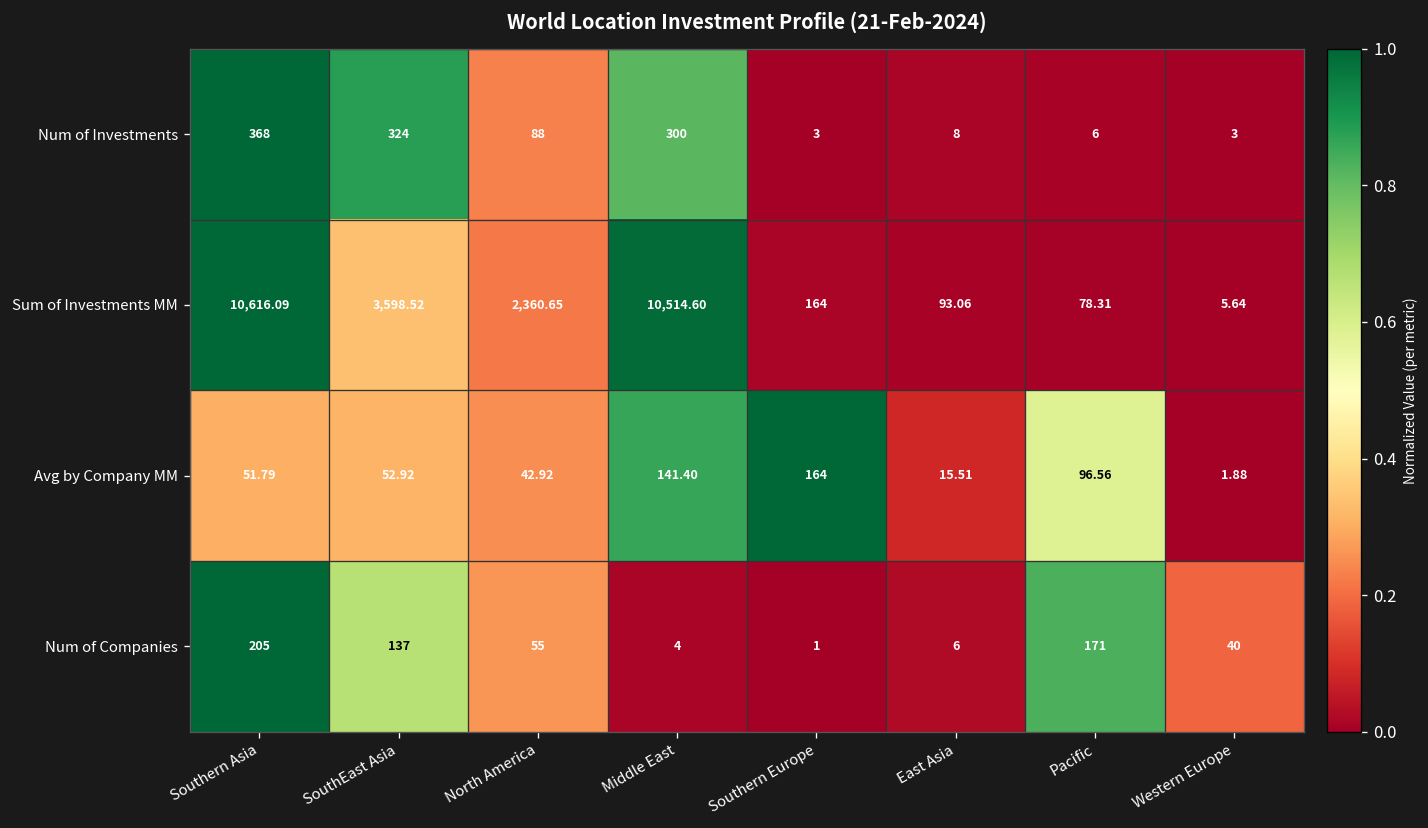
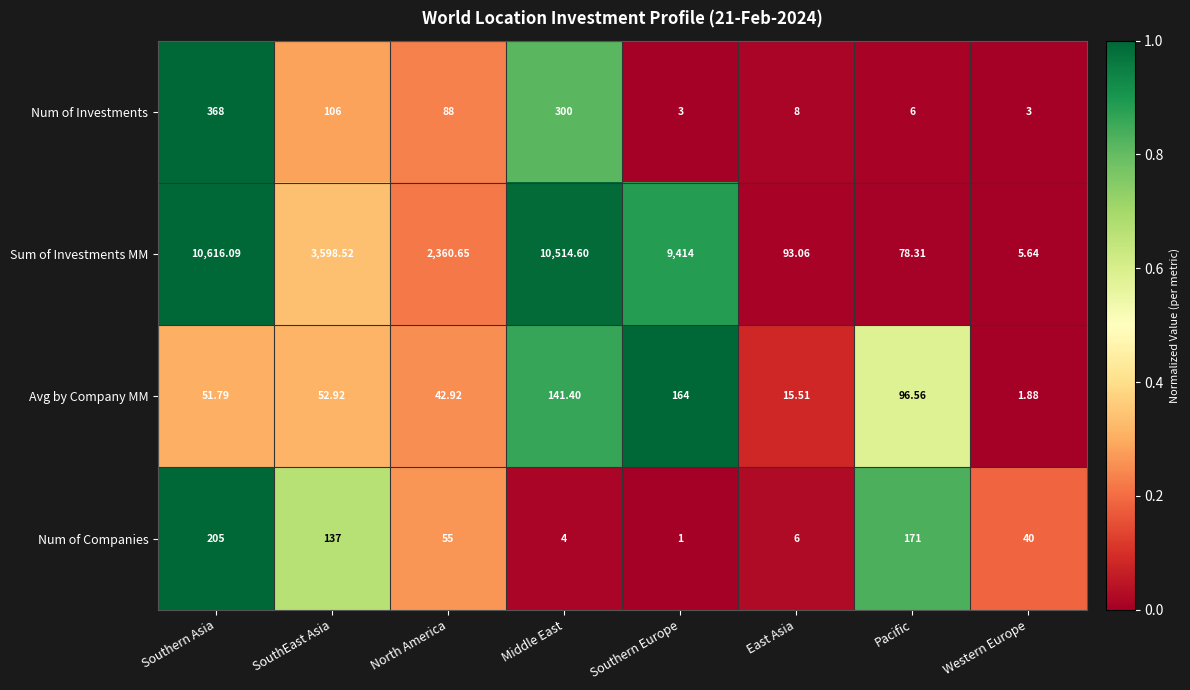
  {
    "Num of Investments": {
      "Southern Asia": "368",
-     "SouthEast Asia": "324",
+     "SouthEast Asia": "106",
      "North America": "88",
      "Middle East": "300",
      "Southern Europe": "3",
      "East Asia": "8",
      "Pacific": "6",
      "Western Europe": "3"
    },
    "Sum of Investments MM": {
      "Southern Asia": "10,616.09",
      "SouthEast Asia": "3,598.52",
      "North America": "2,360.65",
      "Middle East": "10,514.60",
-     "Southern Europe": "164",
+     "Southern Europe": "9,414",
      "East Asia": "93.06",
      "Pacific": "78.31",
      "Western Europe": "5.64"
    },
    "Avg by Company MM": {
      "Southern Asia": "51.79",
      "SouthEast Asia": "52.92",
      "North America": "42.92",
      "Middle East": "141.40",
      "Southern Europe": "164",
      "East Asia": "15.51",
      "Pacific": "96.56",
      "Western Europe": "1.88"
    },
    "Num of Companies": {
      "Southern Asia": "205",
      "SouthEast Asia": "137",
      "North America": "55",
      "Middle East": "4",
      "Southern Europe": "1",
      "East Asia": "6",
      "Pacific": "171",
      "Western Europe": "40"
    }
  }
